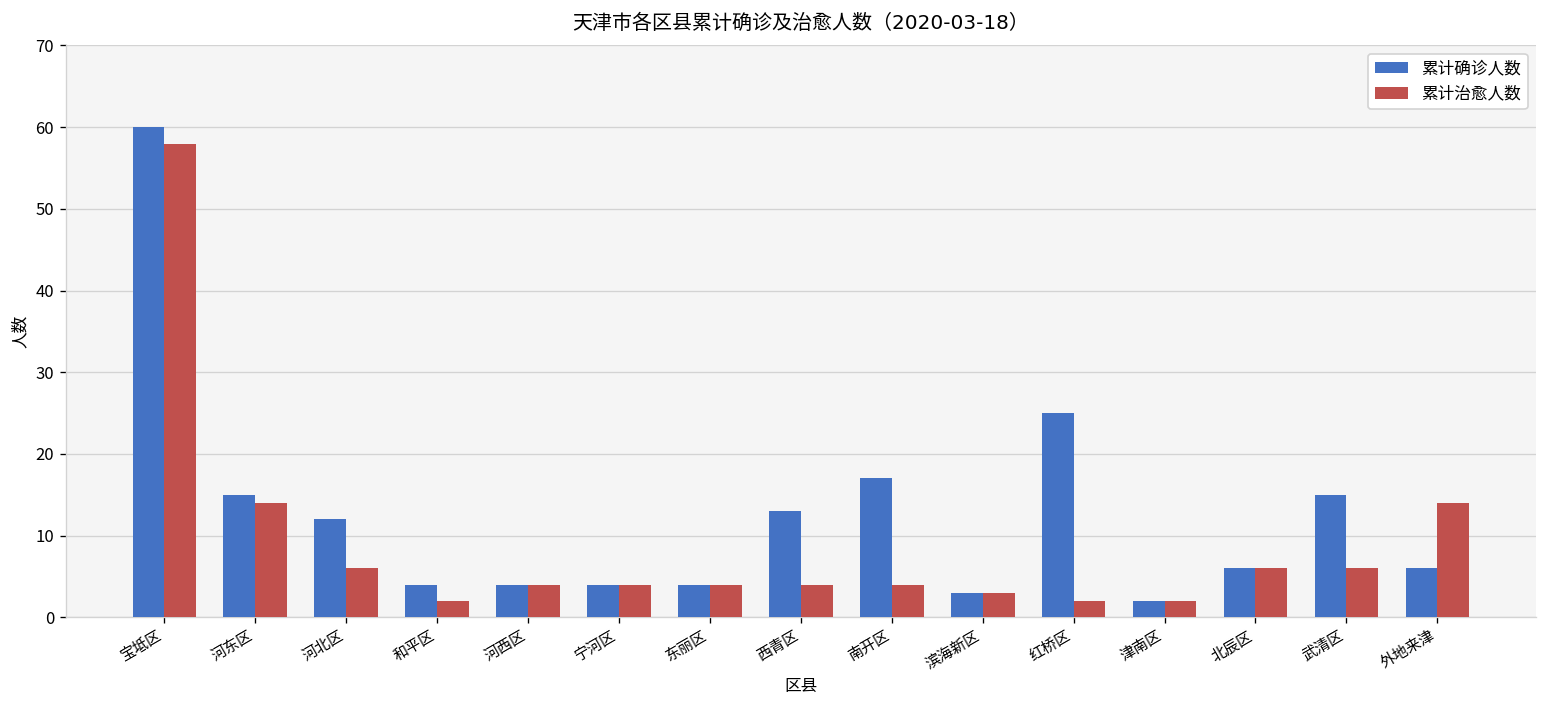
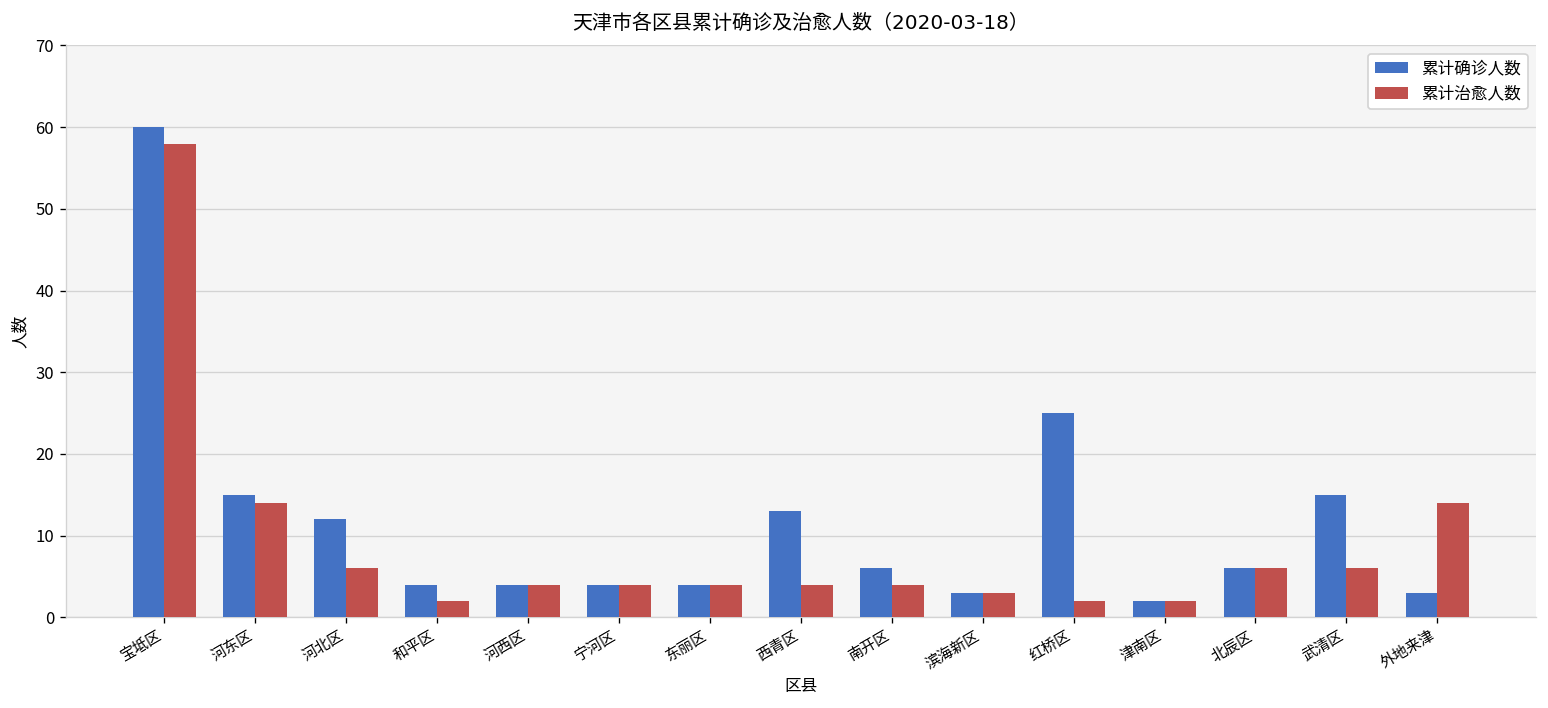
  {
    "累计确诊人数": {
      "宝坻区": 60,
      "河东区": 15,
      "河北区": 12,
      "和平区": 4,
      "河西区": 4,
      "宁河区": 4,
      "东丽区": 4,
      "西青区": 13,
-     "南开区": 17,
+     "南开区": 6,
      "滨海新区": 3,
      "红桥区": 25,
      "津南区": 2,
      "北辰区": 6,
      "武清区": 15,
-     "外地来津": 6
+     "外地来津": 3
    },
    "累计治愈人数": {
      "宝坻区": 58,
      "河东区": 14,
      "河北区": 6,
      "和平区": 2,
      "河西区": 4,
      "宁河区": 4,
      "东丽区": 4,
      "西青区": 4,
      "南开区": 4,
      "滨海新区": 3,
      "红桥区": 2,
      "津南区": 2,
      "北辰区": 6,
      "武清区": 6,
      "外地来津": 14
    }
  }
